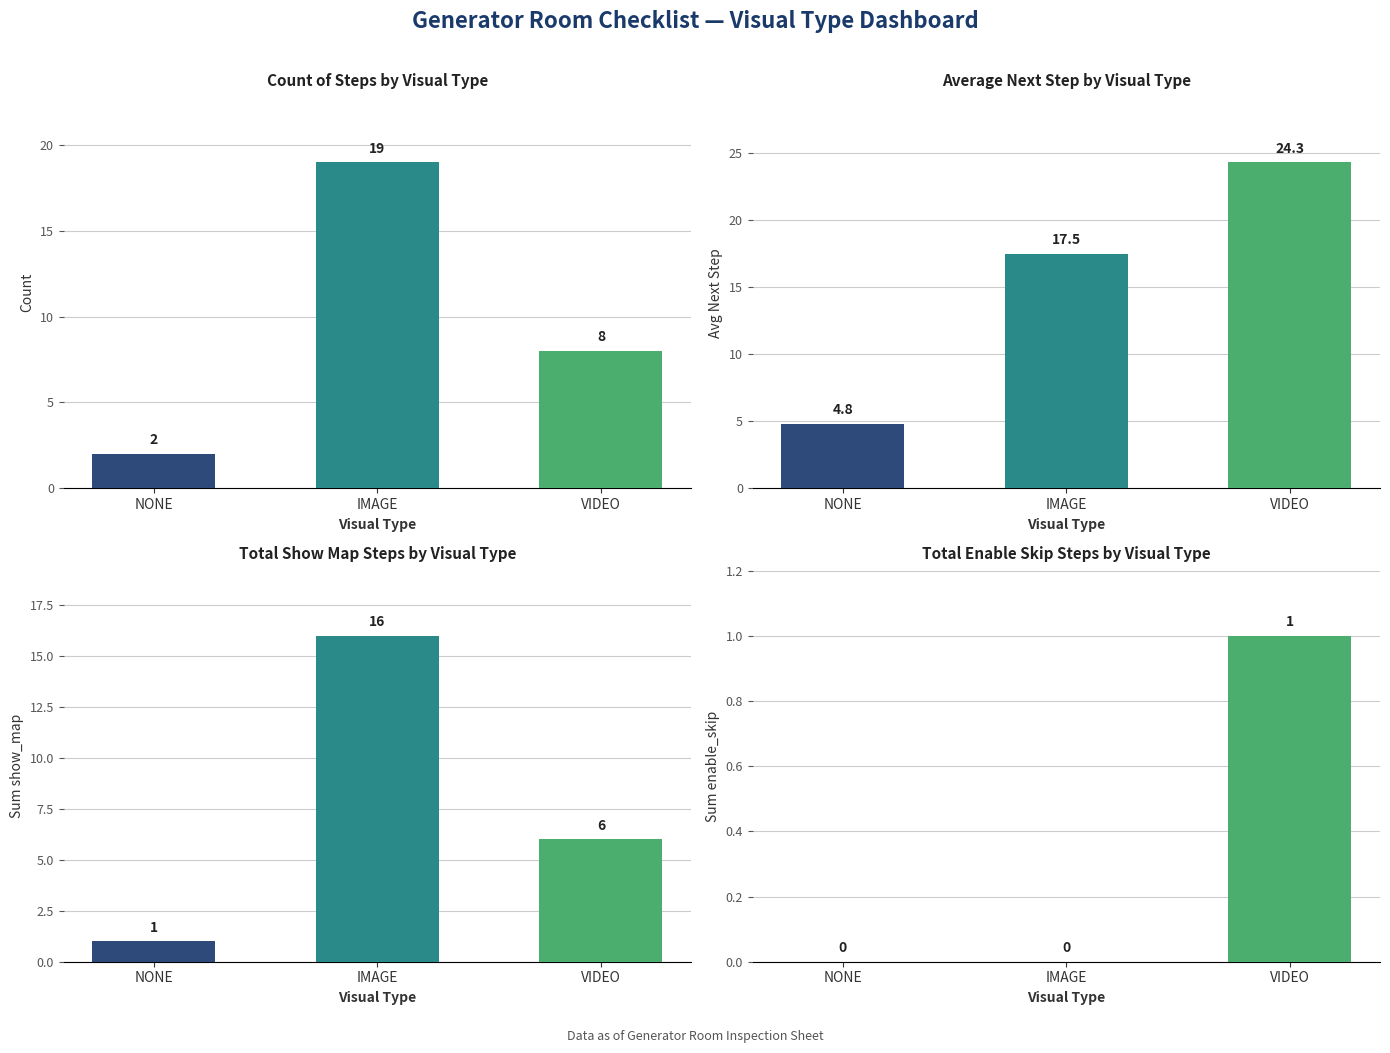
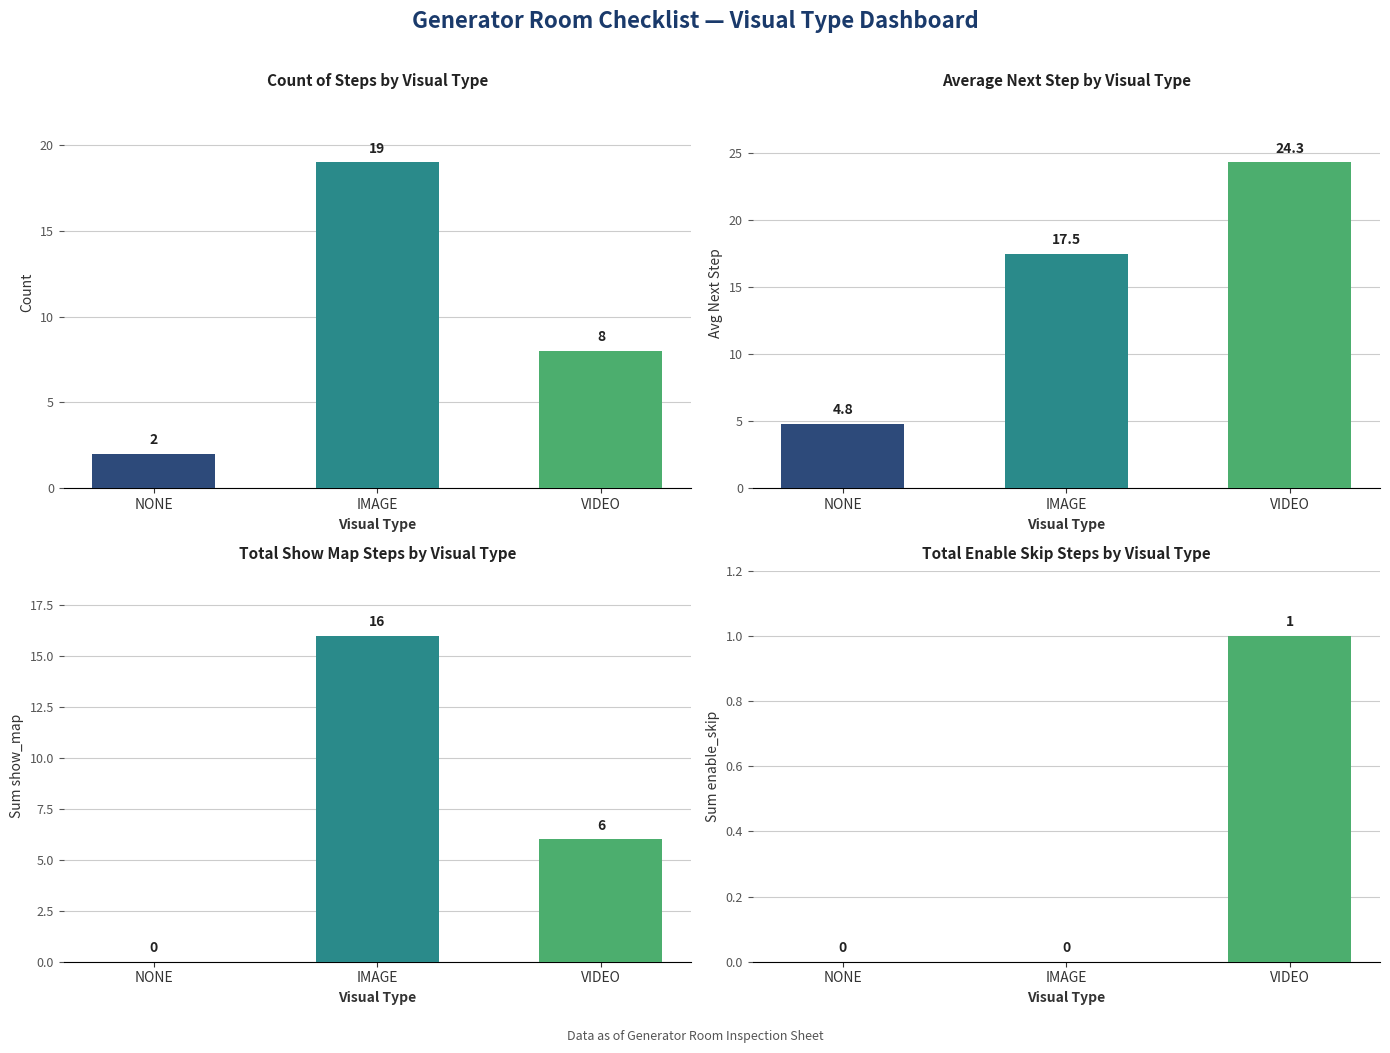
  {
    "Count of Steps by Visual Type": {
      "NONE": 2,
      "IMAGE": 19,
      "VIDEO": 8
    },
    "Average Next Step by Visual Type": {
      "NONE": 4.8,
      "IMAGE": 17.5,
      "VIDEO": 24.3
    },
    "Total Show Map Steps by Visual Type": {
-     "NONE": 1,
+     "NONE": 0,
      "IMAGE": 16,
      "VIDEO": 6
    },
    "Total Enable Skip Steps by Visual Type": {
      "NONE": 0,
      "IMAGE": 0,
      "VIDEO": 1
    }
  }
